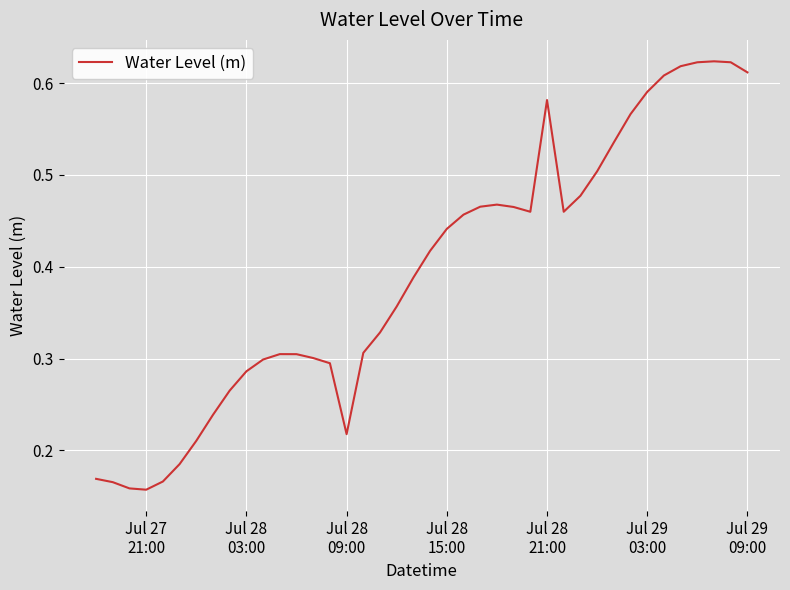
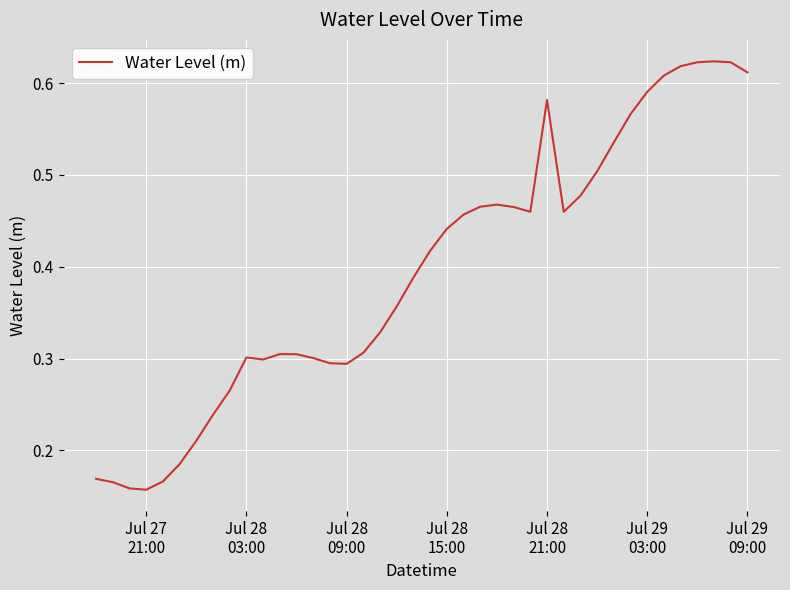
  {
    "Jul 27 21:00": 0.16,
-   "Jul 28 03:00": 0.29,
-   "Jul 28 09:00": 0.22,
+   "Jul 28 03:00": 0.30,
+   "Jul 28 09:00": 0.29,
    "Jul 28 15:00": 0.44,
    "Jul 28 21:00": 0.58,
    "Jul 29 03:00": 0.59,
    "Jul 29 09:00": 0.61
  }
